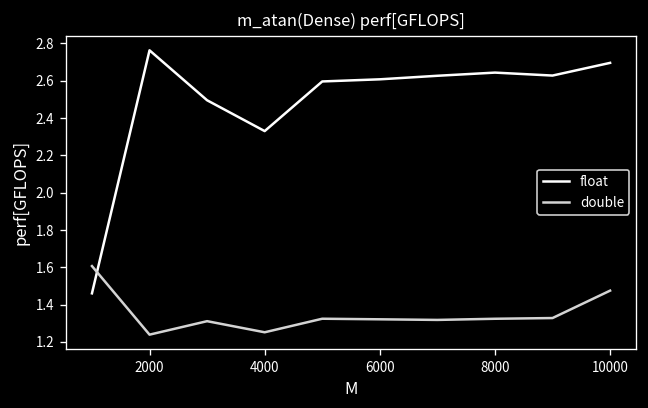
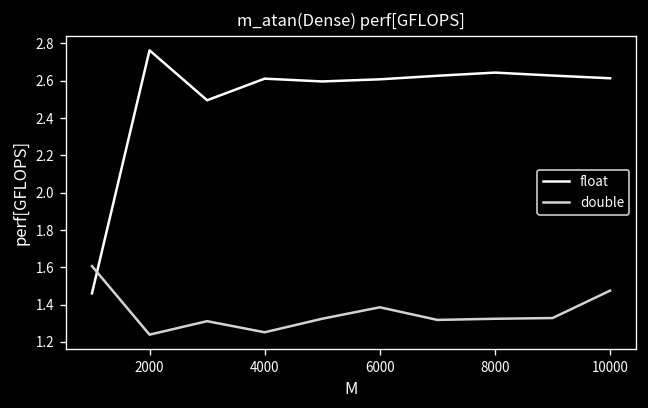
  {
    "float": {
      "2000": 2.76,
-     "4000": 2.33,
+     "4000": 2.61,
      "6000": 2.61,
      "8000": 2.64,
-     "10000": 2.70
+     "10000": 2.61
    },
    "double": {
      "2000": 1.24,
      "4000": 1.25,
-     "6000": 1.32,
+     "6000": 1.39,
      "8000": 1.32,
      "10000": 1.47
    }
  }
